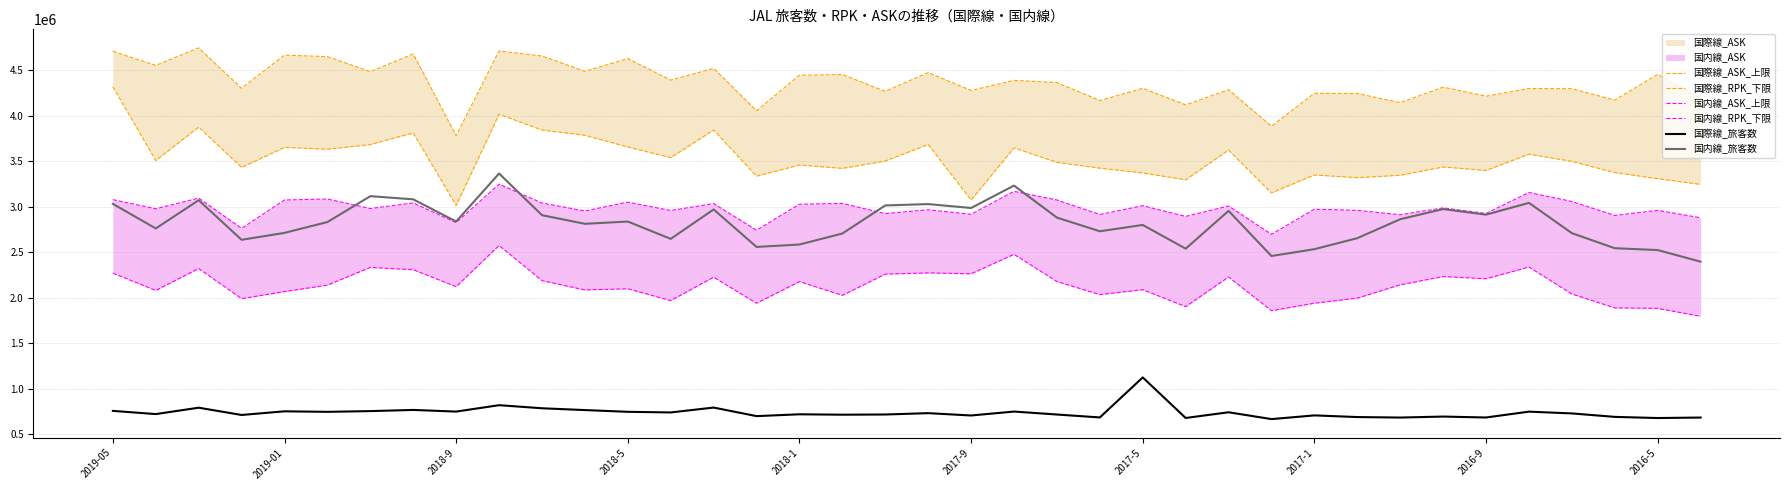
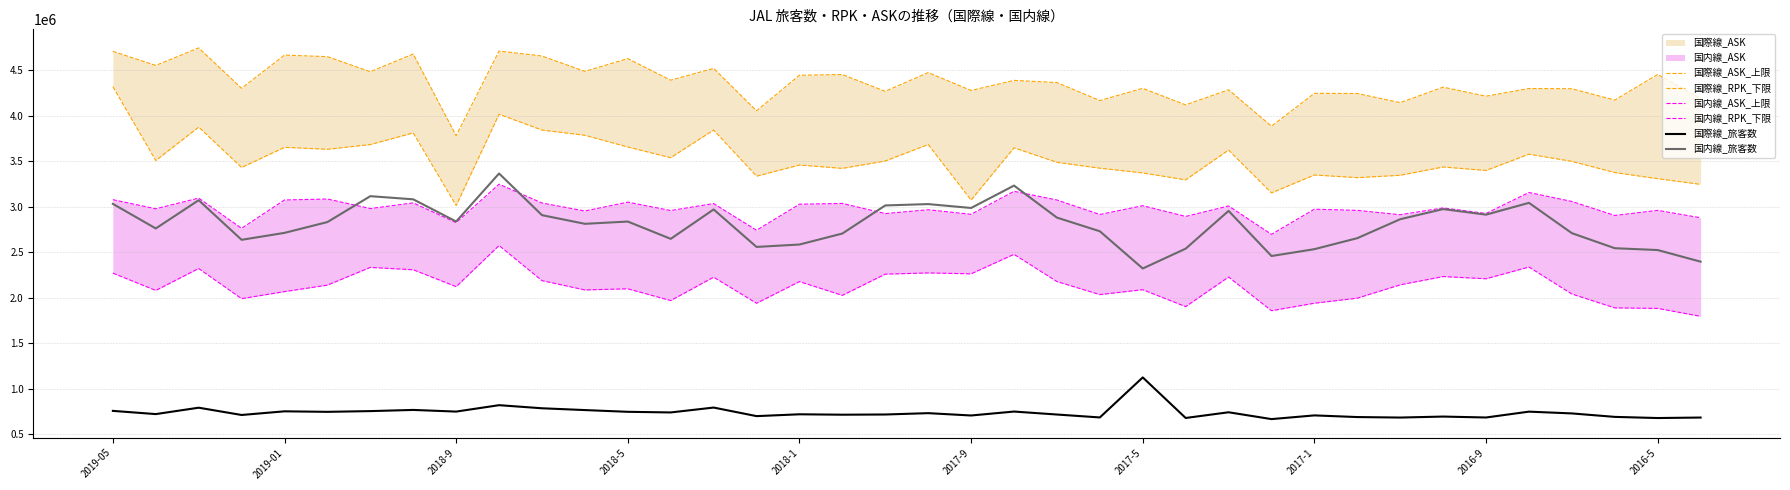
  {
    "国際線_ASK": {
      "2019-05": 4700000,
      "2019-01": 4700000,
      "2018-9": 3800000,
      "2018-5": 4600000,
      "2018-1": 4400000,
      "2017-9": 4300000,
      "2017-5": 4300000,
      "2017-1": 4200000,
      "2016-9": 4200000,
      "2016-5": 4500000
    },
    "国際線_RPK_下限": {
      "2019-05": 4300000,
      "2019-01": 3700000,
      "2018-9": 3000000,
      "2018-5": 3700000,
      "2018-1": 3500000,
      "2017-9": 3100000,
      "2017-5": 3400000,
      "2017-1": 3300000,
      "2016-9": 3400000,
      "2016-5": 3300000
    },
    "国内線_ASK": {
      "2019-05": 3100000,
      "2019-01": 3100000,
      "2018-5": 3100000,
      "2018-1": 3000000,
      "2017-9": 2900000,
      "2017-5": 3000000,
      "2017-1": 3000000,
      "2016-5": 3000000
    },
    "国内線_RPK_下限": {
      "2019-05": 2300000,
      "2019-01": 2100000,
      "2018-9": 2100000,
      "2018-5": 2100000,
      "2018-1": 2200000,
      "2017-9": 2300000,
      "2017-5": 2100000,
      "2017-1": 1900000,
      "2016-9": 2200000,
      "2016-5": 1900000
    },
    "国際線_旅客数": {
      "2019-05": 800000,
      "2019-01": 800000,
      "2018-9": 700000,
      "2018-5": 700000,
      "2018-1": 700000,
      "2017-9": 700000,
      "2017-5": 1100000,
      "2017-1": 700000,
      "2016-9": 700000,
      "2016-5": 700000
    },
    "国内線_旅客数": {
      "2019-05": 3000000,
      "2019-01": 2700000,
      "2018-5": 2800000,
      "2018-1": 2600000,
      "2017-9": 3000000,
-     "2017-5": 2800000,
+     "2017-5": 2300000,
      "2017-1": 2500000,
      "2016-5": 2500000
    }
  }
